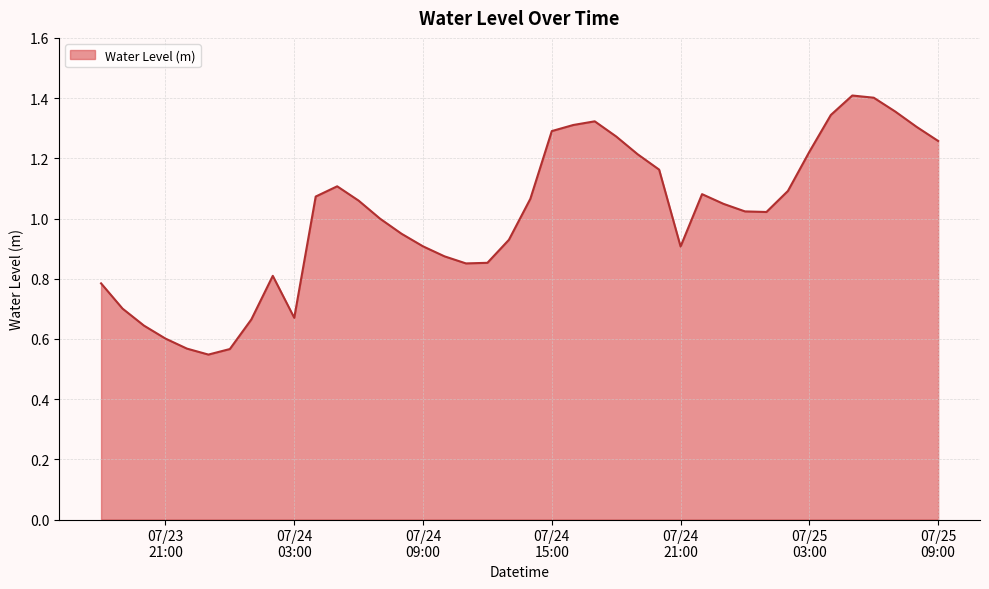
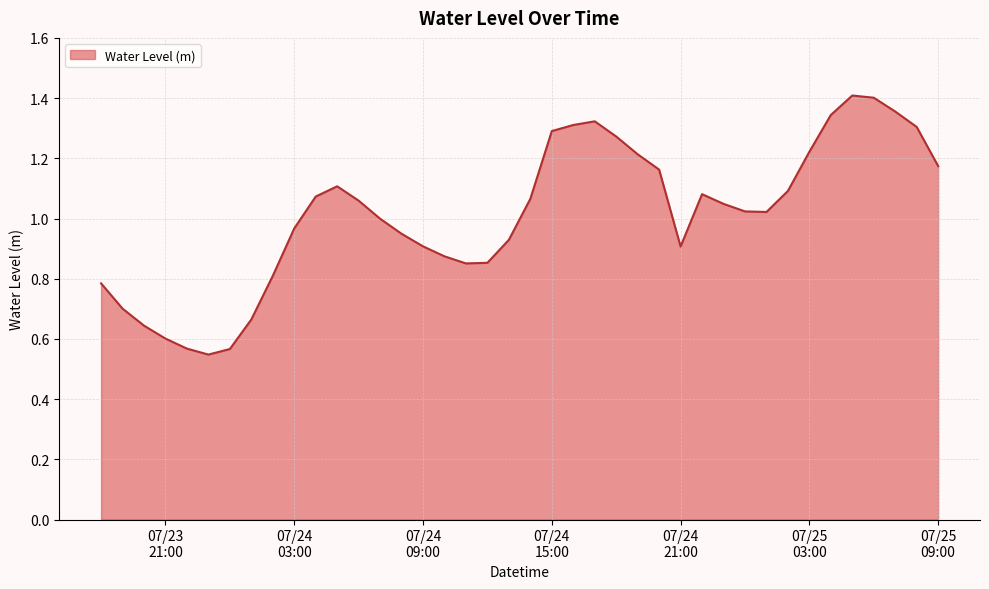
  {
    "07/23 21:00": 0.60,
-   "07/24 03:00": 0.67,
+   "07/24 03:00": 0.97,
    "07/24 09:00": 0.91,
    "07/24 15:00": 1.29,
    "07/24 21:00": 0.91,
    "07/25 03:00": 1.22,
-   "07/25 09:00": 1.26
+   "07/25 09:00": 1.17
  }
